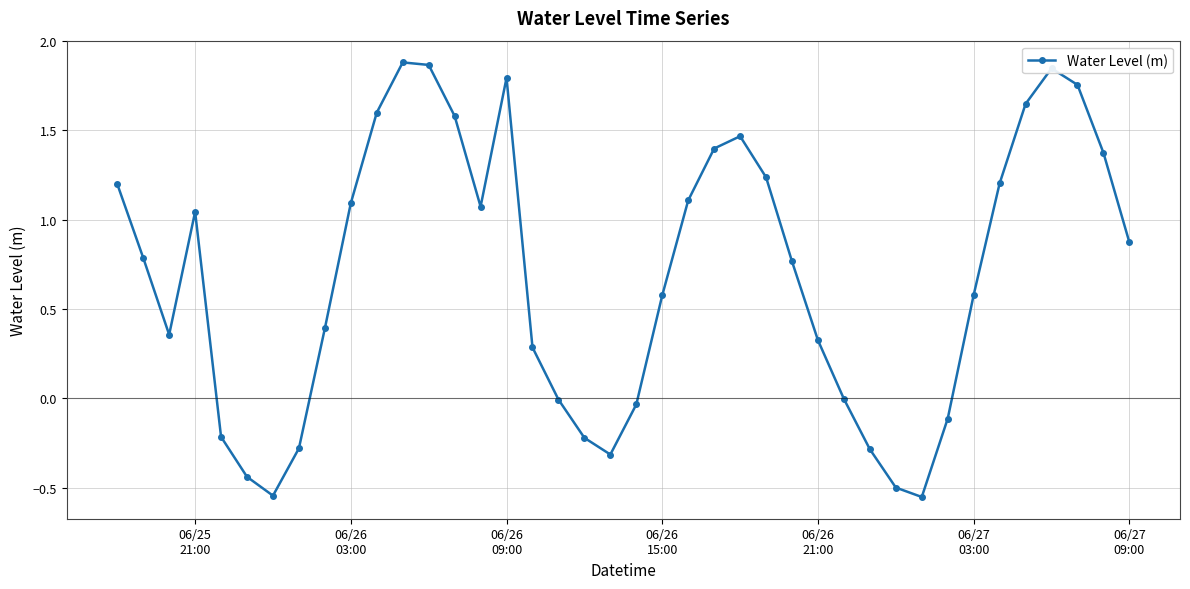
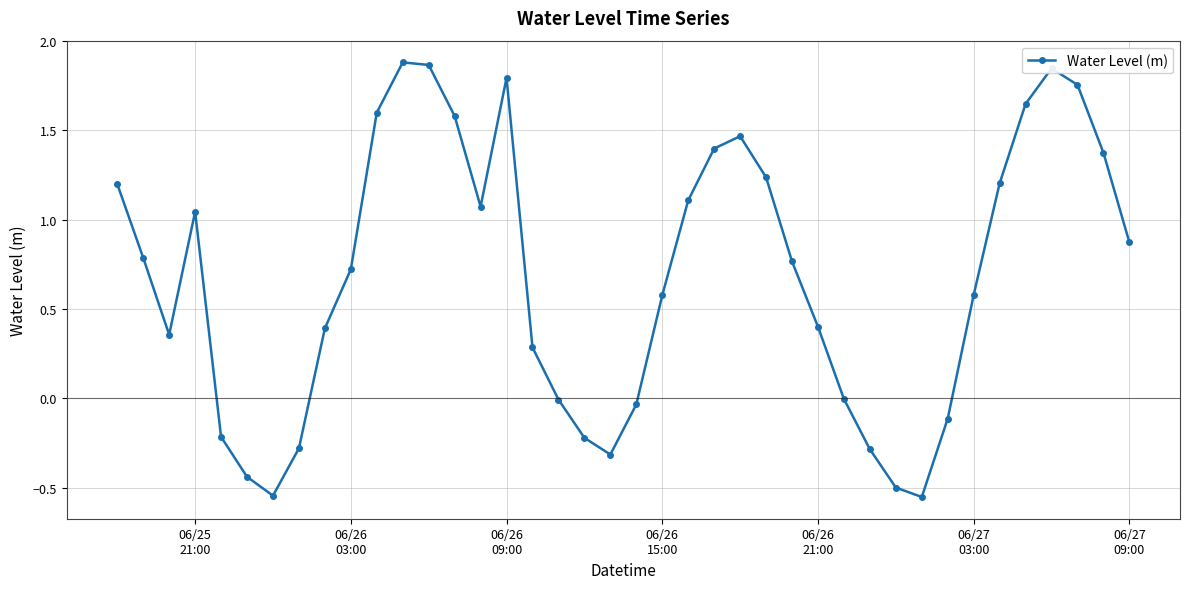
  {
    "06/25 21:00": 1.04,
-   "06/26 03:00": 1.09,
+   "06/26 03:00": 0.72,
    "06/26 09:00": 1.79,
    "06/26 15:00": 0.58,
-   "06/26 21:00": 0.32,
+   "06/26 21:00": 0.40,
    "06/27 03:00": 0.58,
    "06/27 09:00": 0.87
  }
